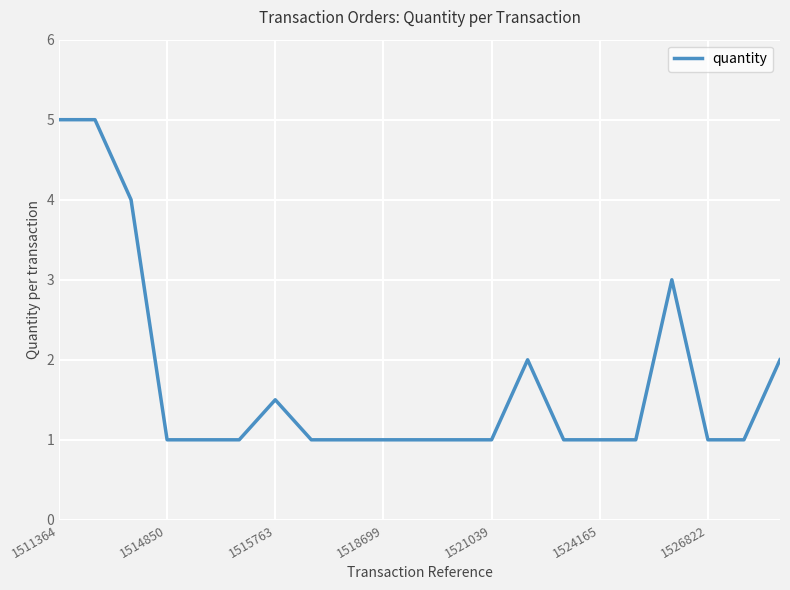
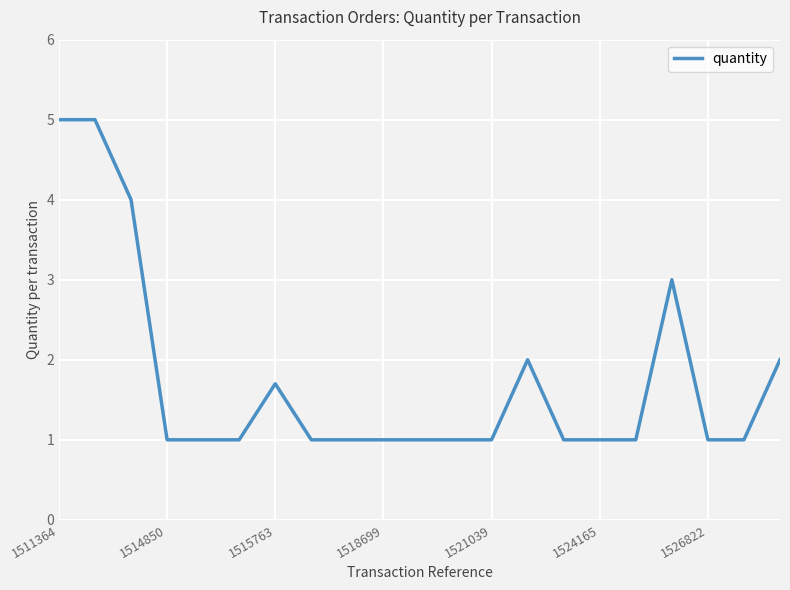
  {
    "1511364": 5.0,
    "1514850": 1.0,
-   "1515763": 1.5,
+   "1515763": 1.7,
    "1518699": 1.0,
    "1521039": 1.0,
    "1524165": 1.0,
    "1526822": 1.0
  }
